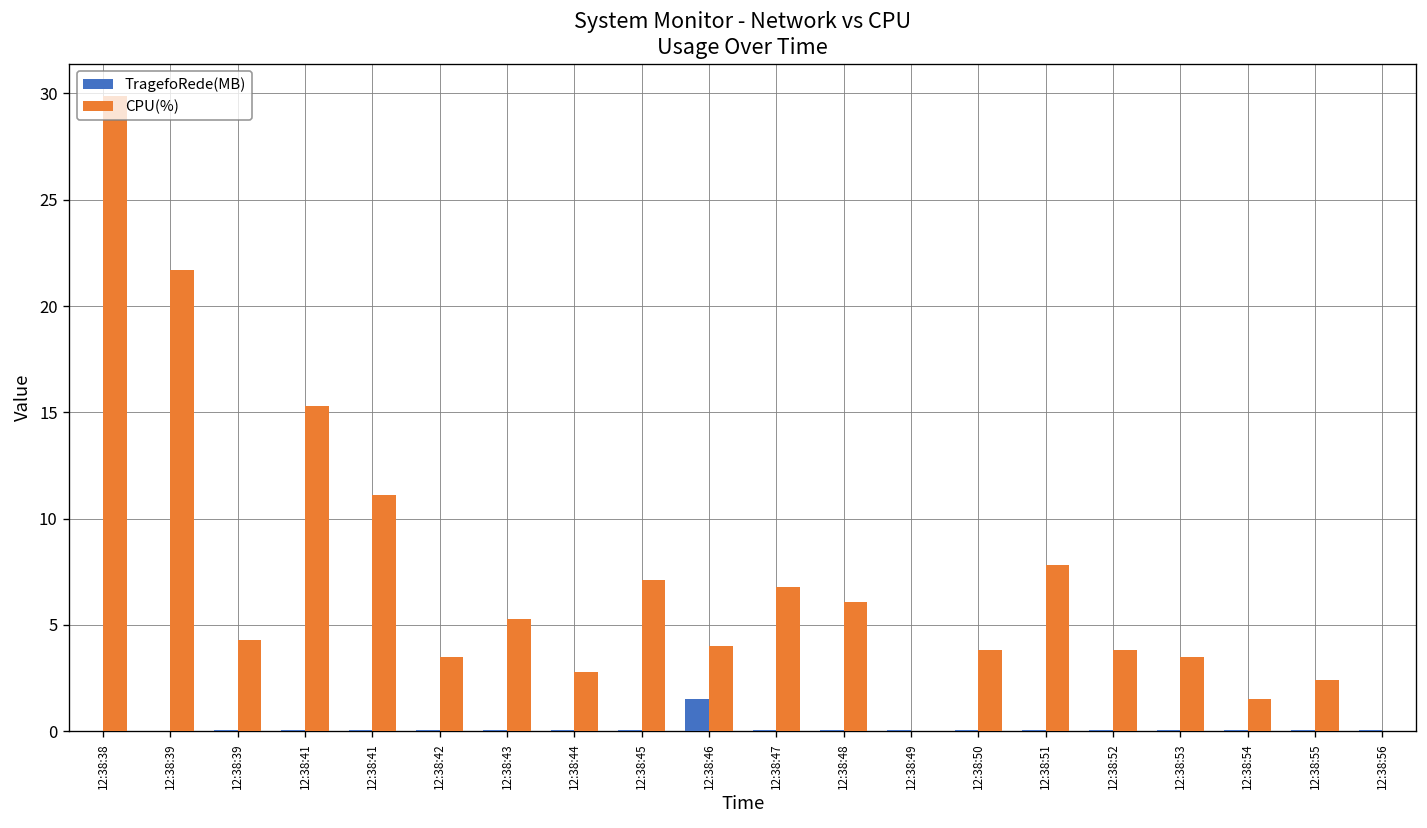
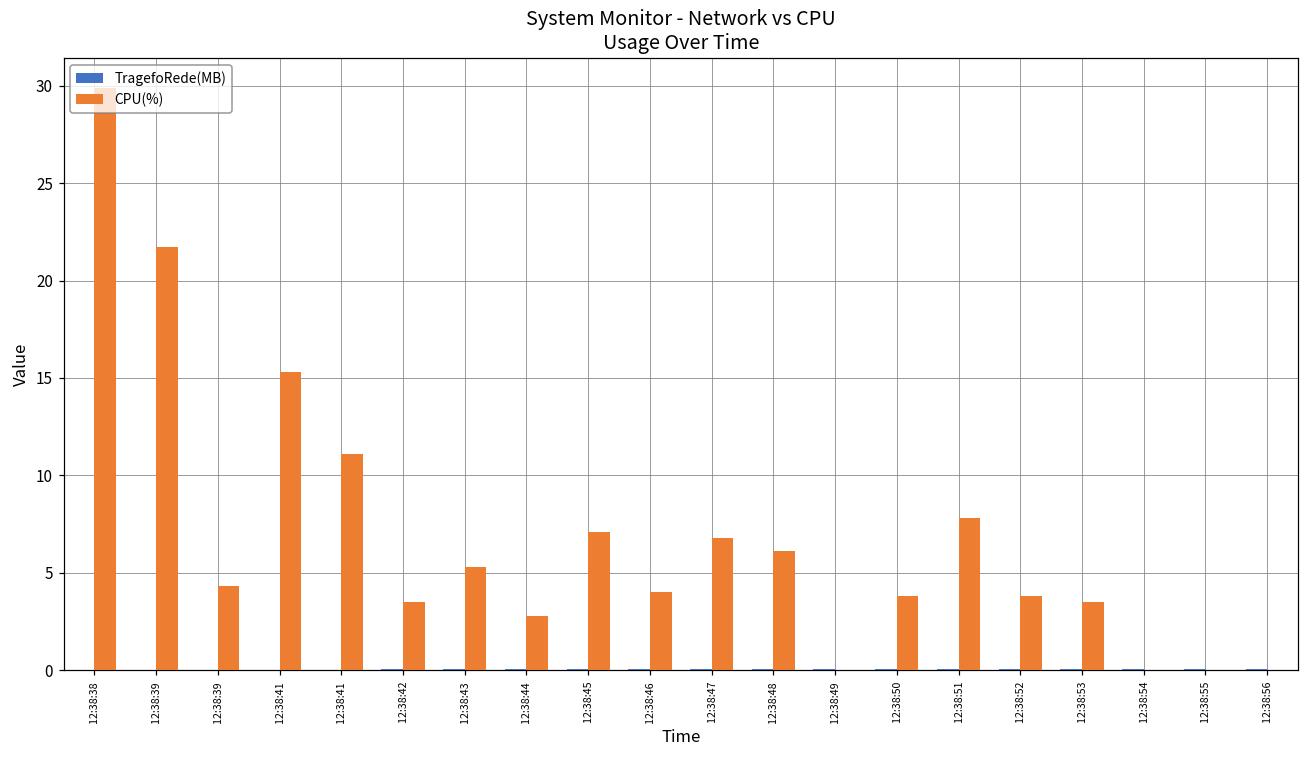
  {
    "TragefoRede(MB)": {
      "12:38:38": 0.0,
-     "12:38:46": 1.5
+     "12:38:46": 0.1
    },
    "CPU(%)": {
      "12:38:42": 3.5,
      "12:38:43": 5.3,
      "12:38:44": 2.8,
      "12:38:45": 7.1,
      "12:38:46": 4.0,
      "12:38:47": 6.8,
      "12:38:48": 6.1,
      "12:38:49": 0.0,
      "12:38:50": 3.8,
      "12:38:51": 7.8,
      "12:38:52": 3.8,
      "12:38:53": 3.5,
-     "12:38:54": 1.5,
-     "12:38:55": 2.4,
+     "12:38:54": 0.0,
+     "12:38:55": 0.0,
      "12:38:56": 0.0
    }
  }
